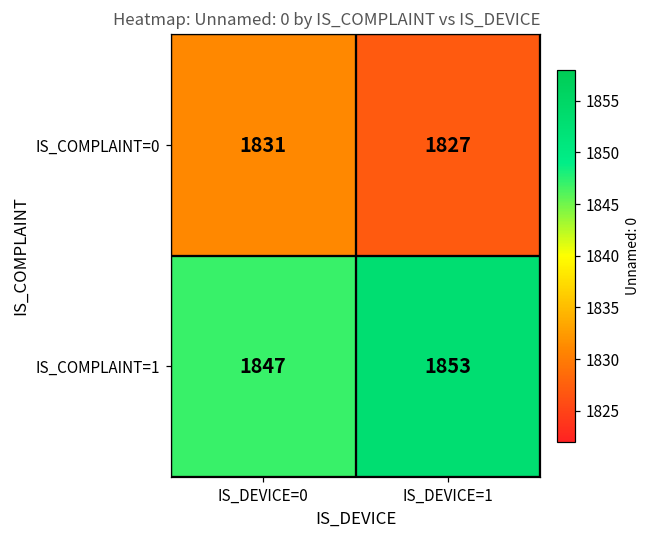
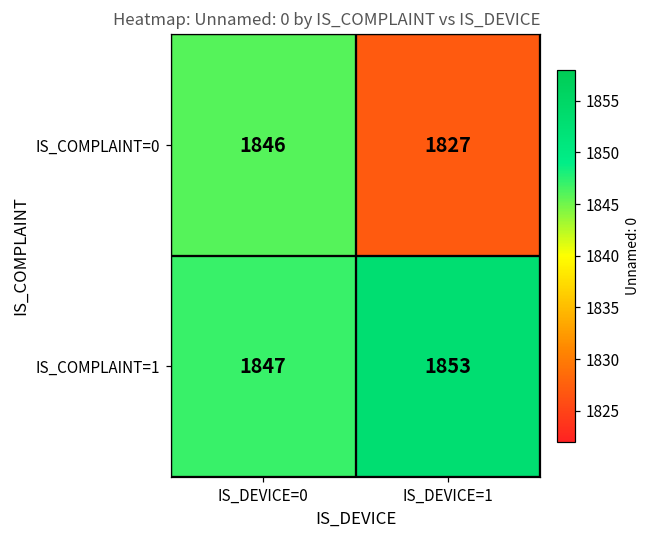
  {
    "IS_COMPLAINT=0": {
-     "IS_DEVICE=0": 1831,
+     "IS_DEVICE=0": 1846,
      "IS_DEVICE=1": 1827
    },
    "IS_COMPLAINT=1": {
      "IS_DEVICE=0": 1847,
      "IS_DEVICE=1": 1853
    }
  }
